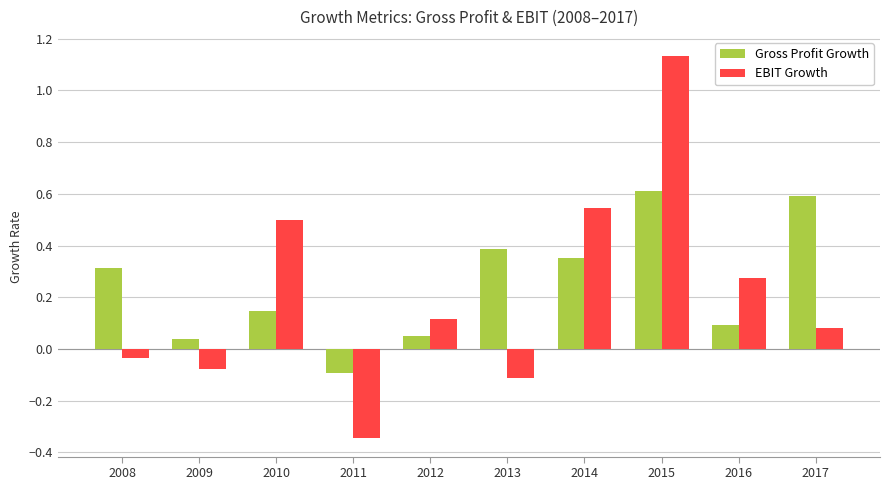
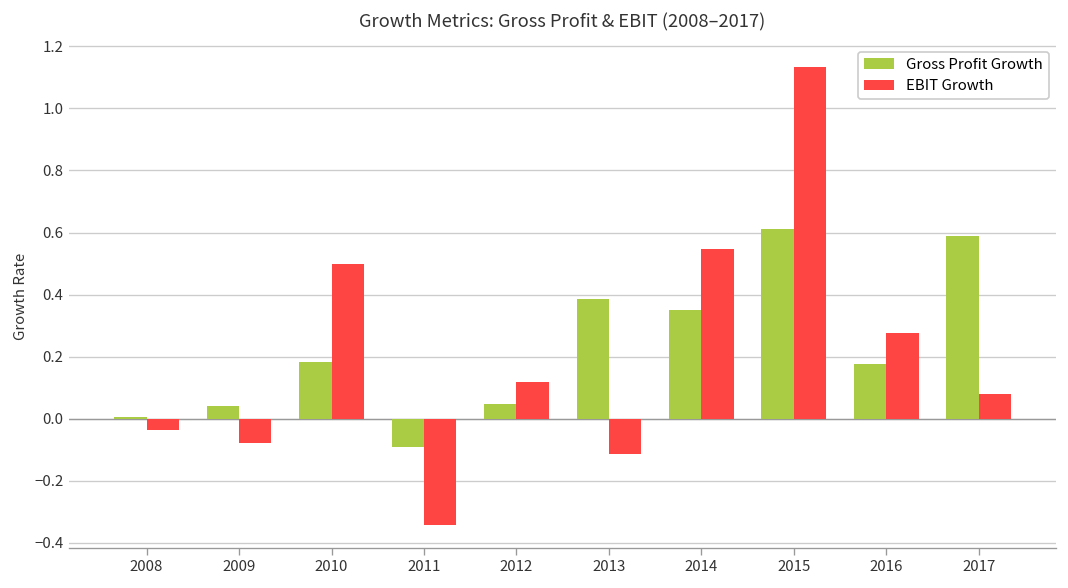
  {
    "Gross Profit Growth": {
-     "2008": 0.31,
+     "2008": 0.01,
      "2009": 0.04,
-     "2010": 0.15,
+     "2010": 0.18,
      "2011": -0.09,
      "2012": 0.05,
      "2013": 0.39,
      "2014": 0.35,
      "2015": 0.61,
-     "2016": 0.09,
+     "2016": 0.18,
      "2017": 0.59
    },
    "EBIT Growth": {
      "2008": -0.04,
      "2009": -0.08,
      "2010": 0.50,
      "2011": -0.34,
      "2012": 0.12,
      "2013": -0.11,
      "2014": 0.55,
      "2015": 1.13,
      "2016": 0.28,
      "2017": 0.08
    }
  }
